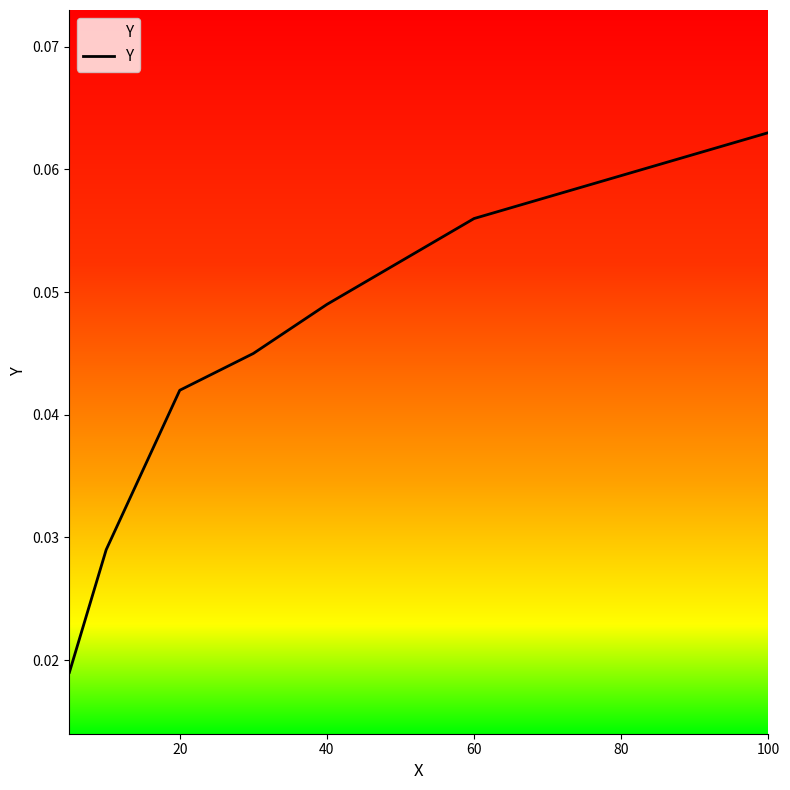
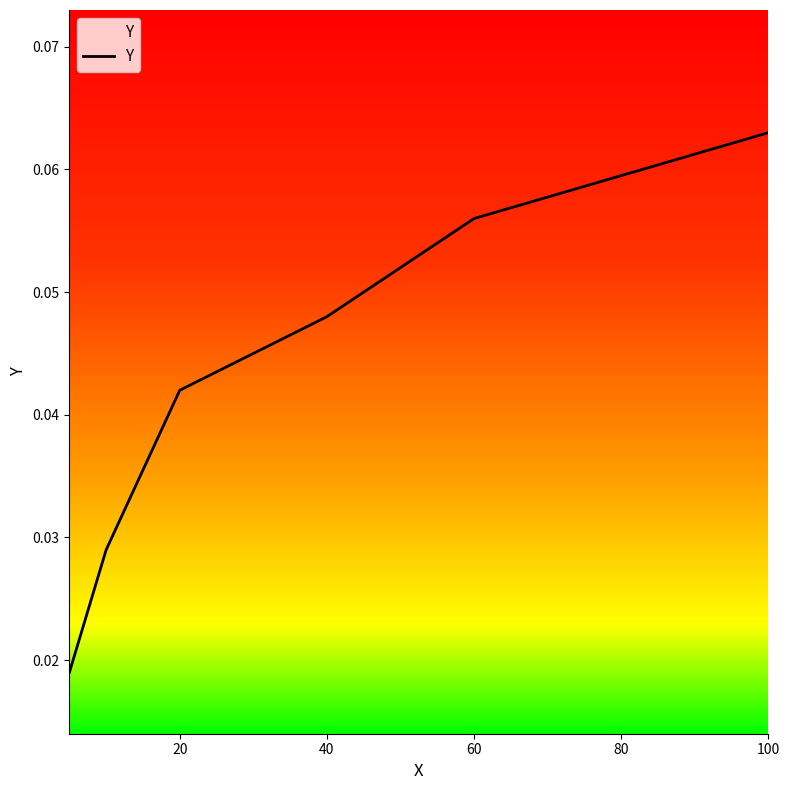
  {
    "20": 0.042,
-   "40": 0.049,
+   "40": 0.048,
    "60": 0.056,
    "100": 0.063
  }
